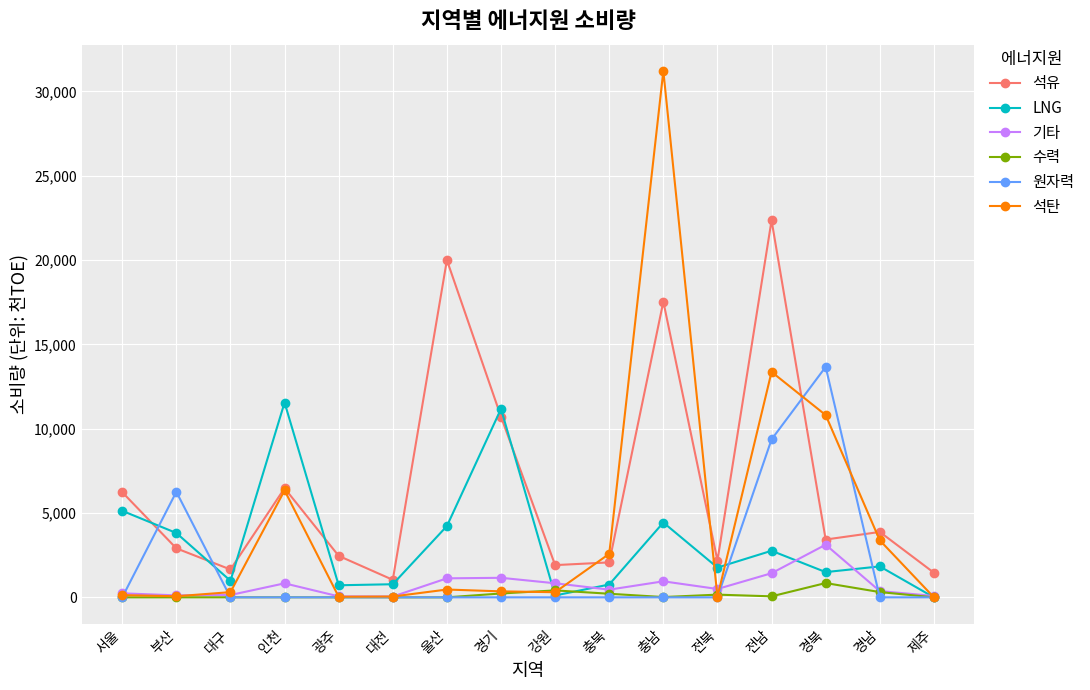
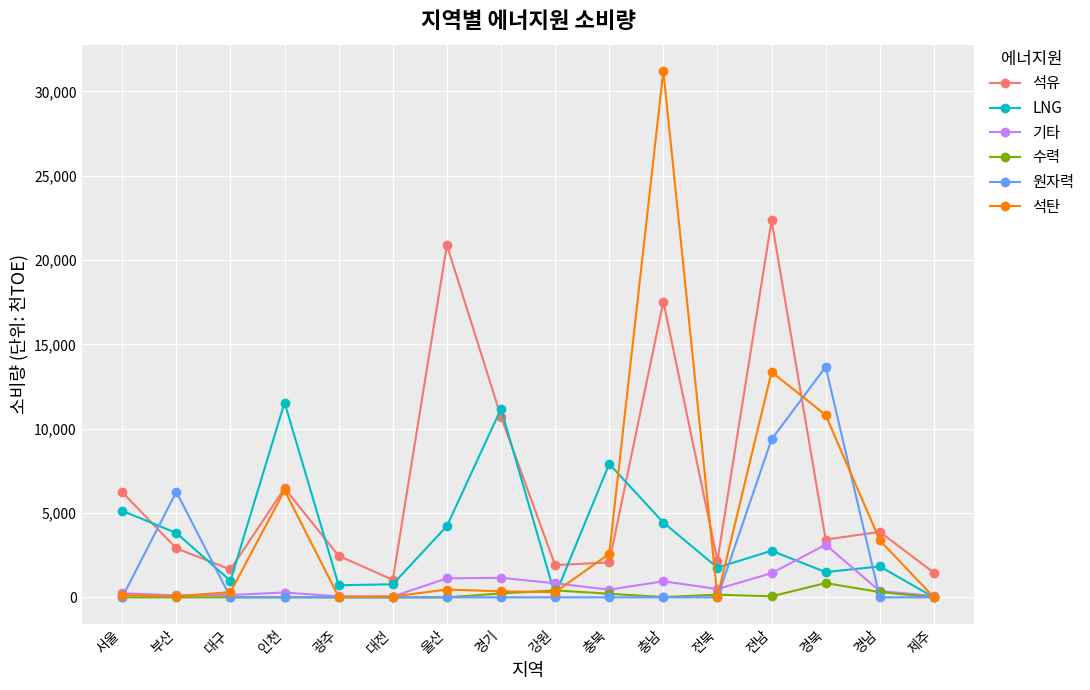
  {
    "석유": {
      "서울": "6,200",
      "부산": "2,900",
      "대구": "1,700",
      "광주": "2,500",
      "대전": "1,000",
-     "울산": "20,000",
+     "울산": "20,900",
      "경기": "10,700",
      "강원": "1,900",
      "충북": "2,100",
      "충남": "17,500",
      "전북": "2,200",
      "전남": "22,400",
      "경북": "3,400",
      "경남": "3,900",
      "제주": "1,500"
    },
    "LNG": {
      "서울": "5,100",
      "부산": "3,800",
      "대구": "1,000",
      "인천": "11,600",
      "광주": "700",
      "대전": "800",
      "울산": "4,200",
      "경기": "11,200",
-     "충북": "800",
+     "충북": "7,900",
      "충남": "4,400",
      "전북": "1,800",
      "전남": "2,800",
      "경북": "1,500",
      "경남": "1,800"
    },
    "기타": {
-     "인천": "800",
+     "인천": "300",
      "울산": "1,100",
      "경기": "1,200",
      "강원": "800",
      "충북": "500",
      "충남": "1,000",
      "전북": "500",
      "전남": "1,400",
      "경북": "3,100"
    },
    "수력": {
      "충북": "200",
      "전남": "100",
      "경북": "800"
    },
    "원자력": {
      "부산": "6,300",
      "경기": "0",
      "충북": "0",
      "전남": "9,400",
      "경북": "13,700",
      "경남": "0"
    },
    "석탄": {
      "대구": "300",
      "울산": "500",
      "충북": "2,600",
      "충남": "31,200",
      "전남": "13,400",
      "경북": "10,800",
      "경남": "3,400"
    }
  }
